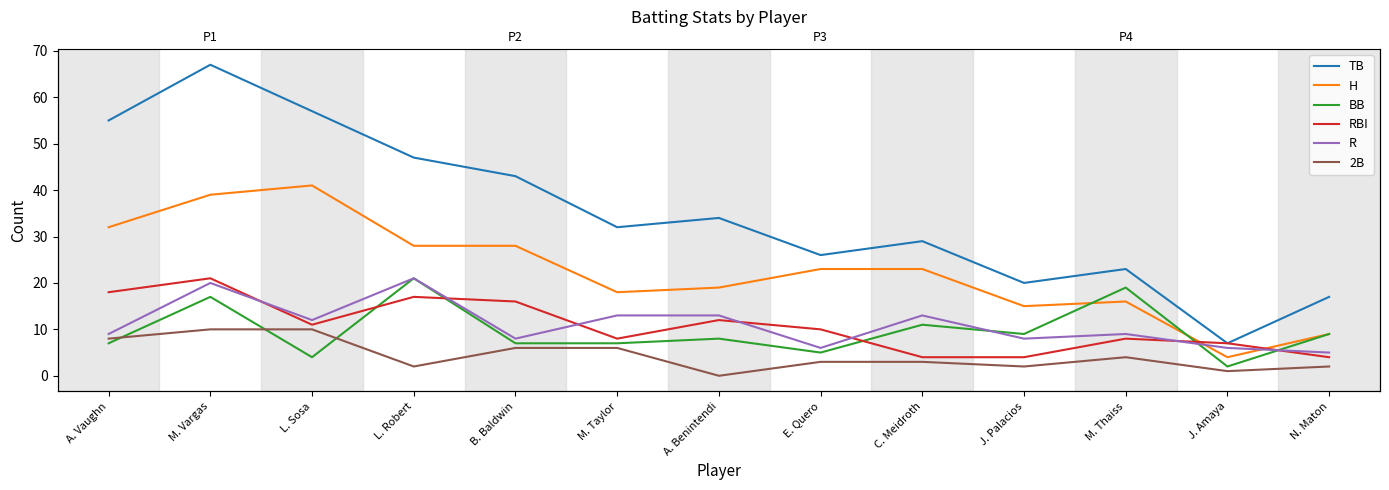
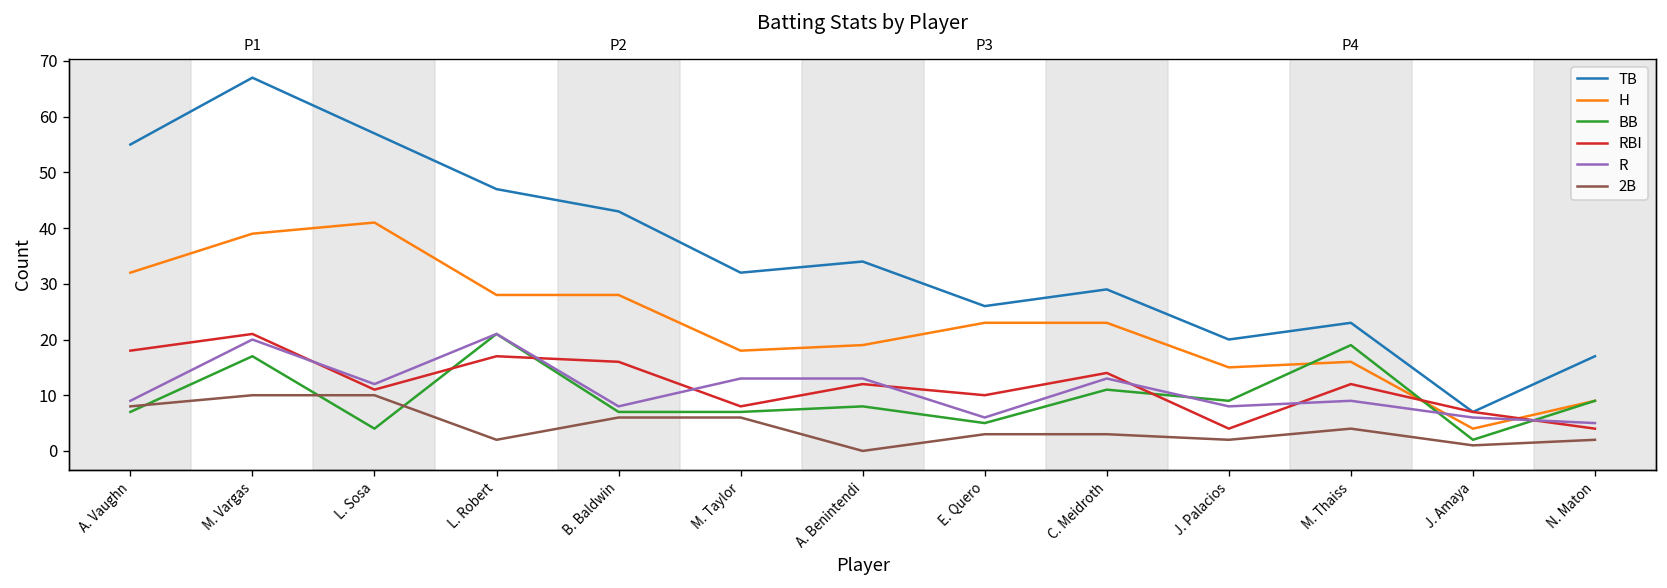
  {
    "TB": {
      "A. Vaughn": 55,
      "M. Vargas": 67,
      "L. Sosa": 57,
      "L. Robert": 47,
      "B. Baldwin": 43,
      "M. Taylor": 32,
      "A. Benintendi": 34,
      "E. Quero": 26,
      "C. Meidroth": 29,
      "J. Palacios": 20,
      "M. Thaiss": 23,
      "N. Maton": 17
    },
    "H": {
      "A. Vaughn": 32,
      "M. Vargas": 39,
      "L. Sosa": 41,
      "L. Robert": 28,
      "B. Baldwin": 28,
      "M. Taylor": 18,
      "A. Benintendi": 19,
      "E. Quero": 23,
      "C. Meidroth": 23,
      "J. Palacios": 15,
      "M. Thaiss": 16,
      "J. Amaya": 4
    },
    "BB": {
      "A. Vaughn": 7,
      "M. Vargas": 17,
      "L. Sosa": 4,
      "B. Baldwin": 7,
      "M. Taylor": 7,
      "A. Benintendi": 8,
      "E. Quero": 5,
      "C. Meidroth": 11,
      "J. Palacios": 9,
      "M. Thaiss": 19,
      "J. Amaya": 2
    },
    "RBI": {
      "A. Vaughn": 18,
      "M. Vargas": 21,
      "L. Sosa": 11,
      "L. Robert": 17,
      "B. Baldwin": 16,
      "M. Taylor": 8,
      "A. Benintendi": 12,
      "E. Quero": 10,
-     "C. Meidroth": 4,
+     "C. Meidroth": 14,
      "J. Palacios": 4,
-     "M. Thaiss": 8,
+     "M. Thaiss": 12,
      "N. Maton": 4
    },
    "R": {
      "A. Vaughn": 9,
      "M. Vargas": 20,
      "L. Sosa": 12,
      "B. Baldwin": 8,
      "M. Taylor": 13,
      "A. Benintendi": 13,
      "E. Quero": 6,
      "C. Meidroth": 13,
      "J. Palacios": 8,
      "M. Thaiss": 9,
      "J. Amaya": 6,
      "N. Maton": 5
    },
    "2B": {
      "A. Vaughn": 8,
      "M. Vargas": 10,
      "L. Sosa": 10,
      "L. Robert": 2,
      "B. Baldwin": 6,
      "M. Taylor": 6,
      "A. Benintendi": 0,
      "E. Quero": 3,
      "C. Meidroth": 3,
      "J. Palacios": 2,
      "M. Thaiss": 4,
      "J. Amaya": 1,
      "N. Maton": 2
    }
  }
